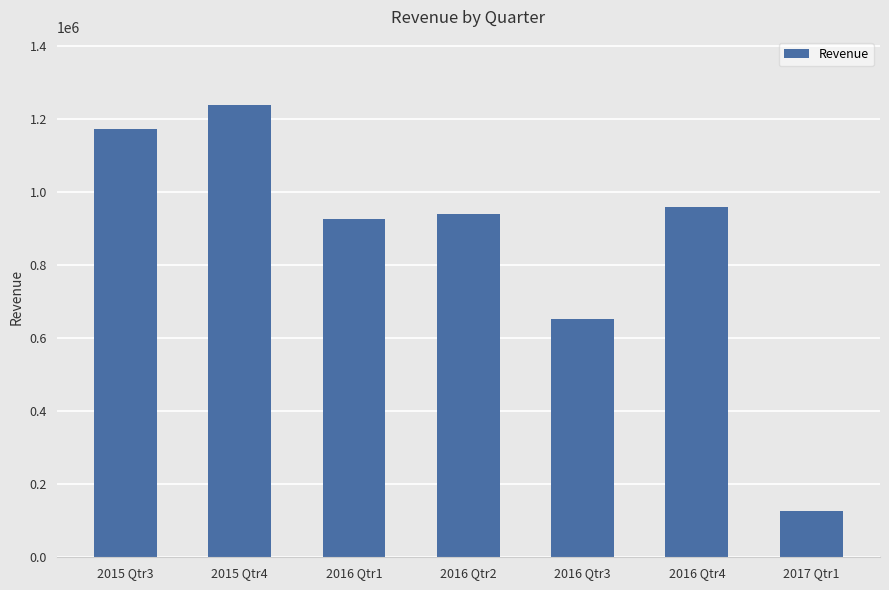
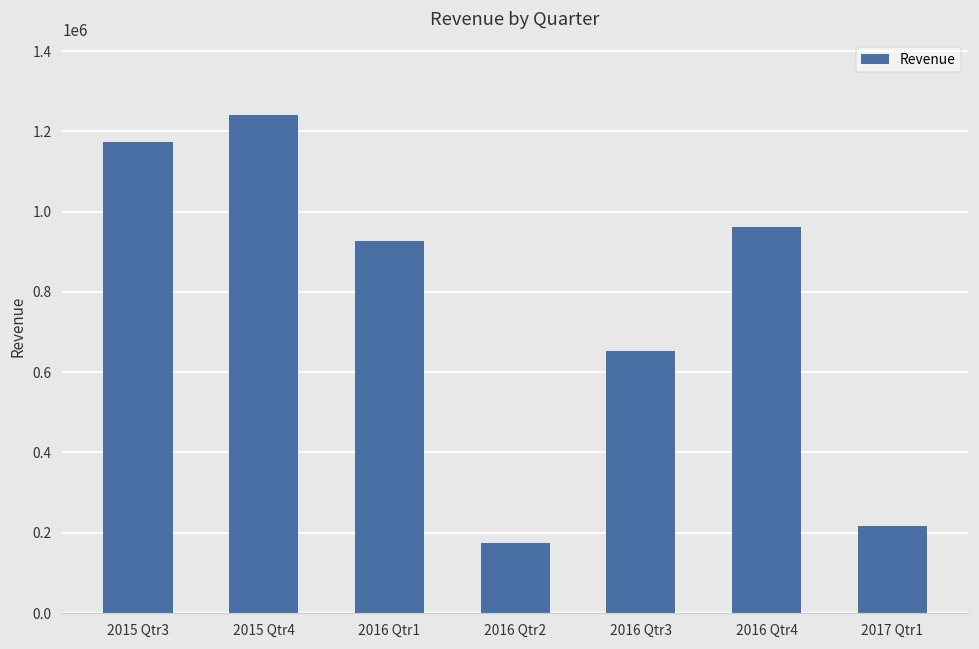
  {
    "2015 Qtr3": 1170000,
    "2015 Qtr4": 1240000,
    "2016 Qtr1": 930000,
-   "2016 Qtr2": 940000,
+   "2016 Qtr2": 180000,
    "2016 Qtr3": 650000,
    "2016 Qtr4": 960000,
-   "2017 Qtr1": 130000
+   "2017 Qtr1": 220000
  }
